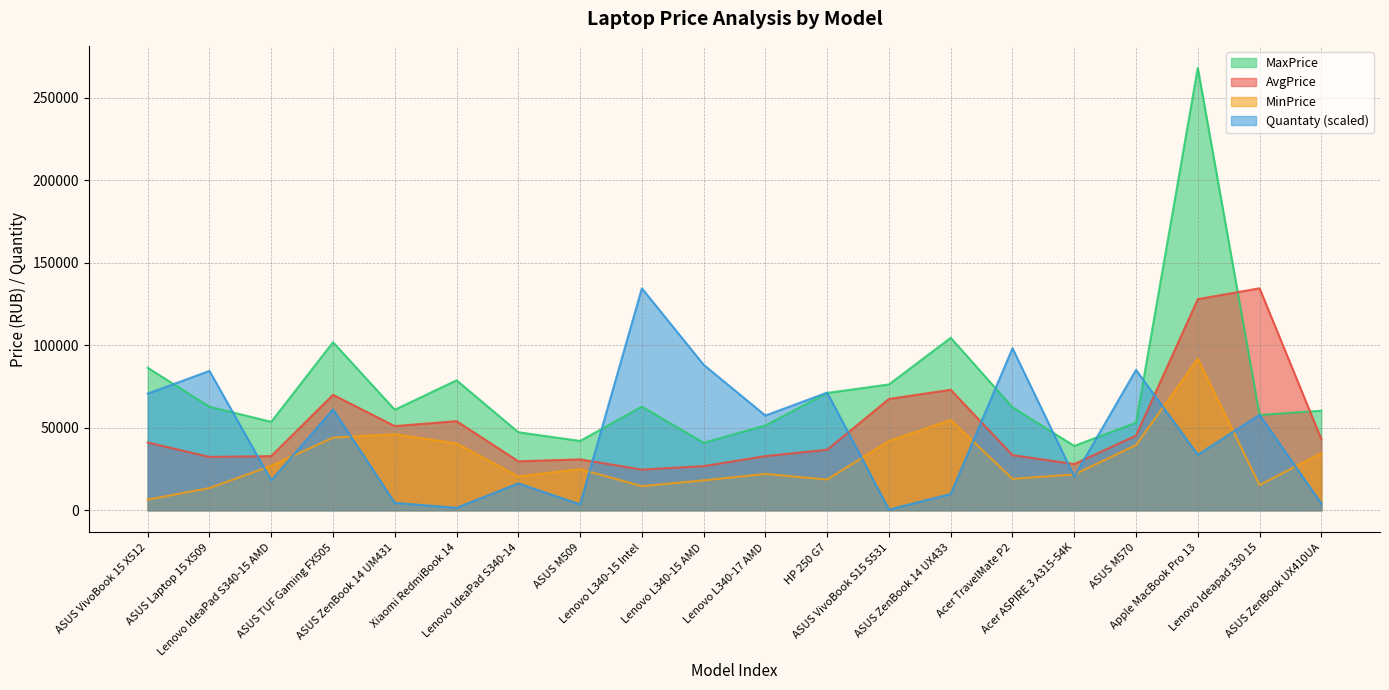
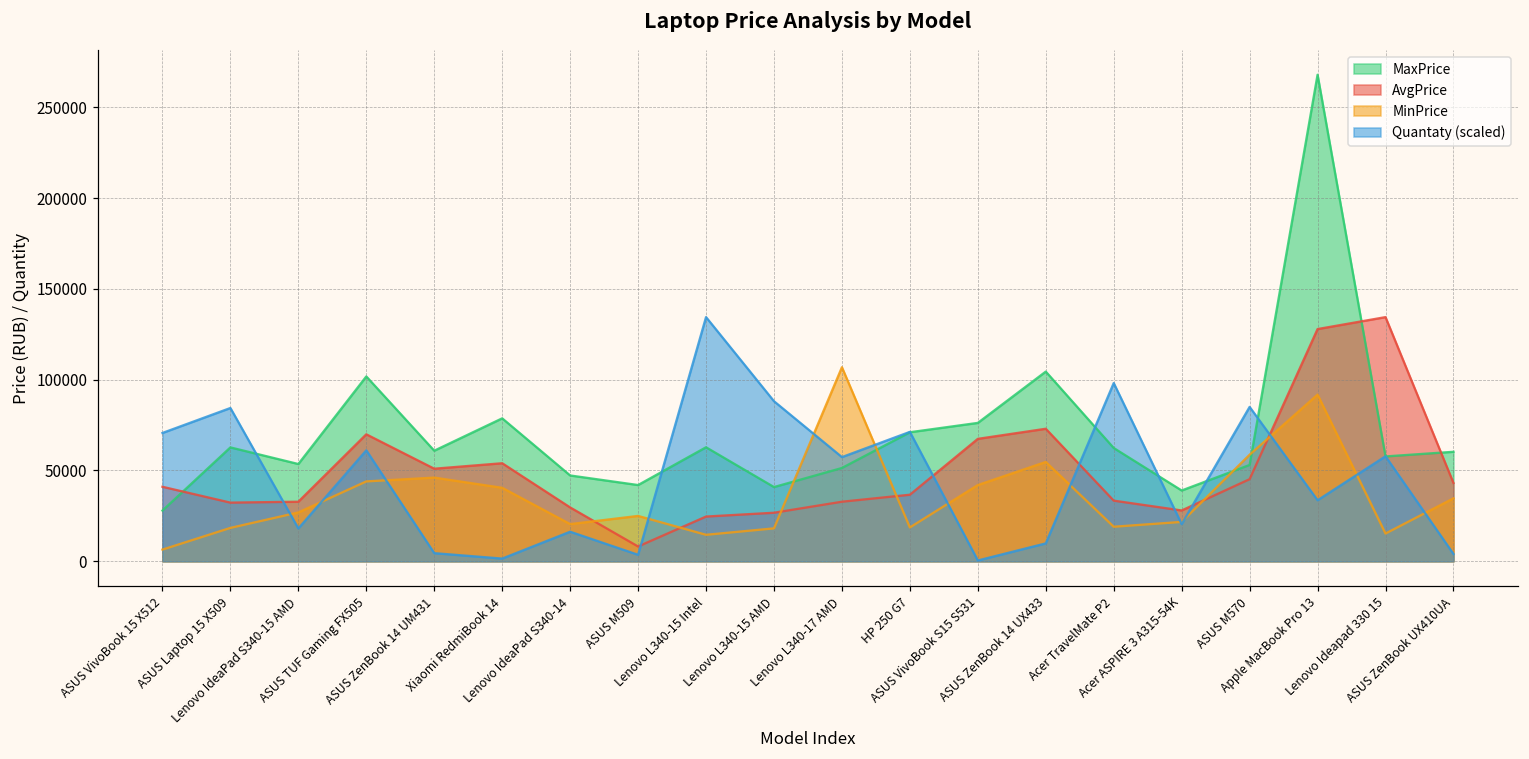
  {
    "MaxPrice": {
-     "ASUS VivoBook 15 X512": 86000,
+     "ASUS VivoBook 15 X512": 28000,
      "ASUS Laptop 15 X509": 63000,
      "Lenovo IdeaPad S340-15 AMD": 54000,
      "ASUS TUF Gaming FX505": 102000,
      "ASUS ZenBook 14 UM431": 61000,
      "Xiaomi RedmiBook 14": 79000,
      "Lenovo IdeaPad S340-14": 47000,
      "ASUS M509": 42000,
      "Lenovo L340-15 Intel": 63000,
      "Lenovo L340-15 AMD": 41000,
      "Lenovo L340-17 AMD": 51000,
      "ASUS VivoBook S15 S531": 76000,
      "ASUS ZenBook 14 UX433": 104000,
      "Acer TravelMate P2": 62000,
      "Acer ASPIRE 3 A315-54K": 39000,
      "ASUS M570": 53000,
      "Apple MacBook Pro 13": 268000,
      "ASUS ZenBook UX410UA": 60000
    },
    "AvgPrice": {
      "ASUS VivoBook 15 X512": 41000,
      "ASUS Laptop 15 X509": 32000,
      "Lenovo IdeaPad S340-15 AMD": 33000,
      "ASUS TUF Gaming FX505": 70000,
      "ASUS ZenBook 14 UM431": 51000,
      "Xiaomi RedmiBook 14": 54000,
      "Lenovo IdeaPad S340-14": 30000,
-     "ASUS M509": 31000,
+     "ASUS M509": 8000,
      "Lenovo L340-15 Intel": 25000,
      "Lenovo L340-15 AMD": 27000,
      "Lenovo L340-17 AMD": 33000,
      "HP 250 G7": 37000,
      "ASUS VivoBook S15 S531": 67000,
      "ASUS ZenBook 14 UX433": 73000,
      "Acer TravelMate P2": 33000,
      "Acer ASPIRE 3 A315-54K": 28000,
      "ASUS M570": 45000,
      "Apple MacBook Pro 13": 128000,
      "Lenovo Ideapad 330 15": 134000,
      "ASUS ZenBook UX410UA": 43000
    },
    "MinPrice": {
      "ASUS VivoBook 15 X512": 6000,
-     "ASUS Laptop 15 X509": 13000,
+     "ASUS Laptop 15 X509": 18000,
      "Lenovo IdeaPad S340-15 AMD": 27000,
      "ASUS TUF Gaming FX505": 44000,
      "ASUS ZenBook 14 UM431": 46000,
      "Xiaomi RedmiBook 14": 40000,
      "Lenovo IdeaPad S340-14": 20000,
      "ASUS M509": 25000,
      "Lenovo L340-15 Intel": 15000,
      "Lenovo L340-15 AMD": 18000,
-     "Lenovo L340-17 AMD": 22000,
+     "Lenovo L340-17 AMD": 107000,
      "HP 250 G7": 19000,
      "ASUS VivoBook S15 S531": 42000,
      "ASUS ZenBook 14 UX433": 55000,
      "Acer TravelMate P2": 19000,
-     "ASUS M570": 39000,
+     "ASUS M570": 59000,
      "Apple MacBook Pro 13": 92000,
      "Lenovo Ideapad 330 15": 15000,
      "ASUS ZenBook UX410UA": 35000
    },
    "Quantaty (scaled)": {
      "ASUS VivoBook 15 X512": 71000,
      "ASUS Laptop 15 X509": 84000,
      "Lenovo IdeaPad S340-15 AMD": 18000,
      "ASUS TUF Gaming FX505": 61000,
      "ASUS ZenBook 14 UM431": 4000,
      "Xiaomi RedmiBook 14": 1000,
      "Lenovo IdeaPad S340-14": 16000,
      "ASUS M509": 4000,
      "Lenovo L340-15 Intel": 134000,
      "Lenovo L340-15 AMD": 88000,
      "Lenovo L340-17 AMD": 57000,
      "ASUS VivoBook S15 S531": 0,
      "ASUS ZenBook 14 UX433": 10000,
      "Acer TravelMate P2": 98000,
      "ASUS M570": 85000,
      "Apple MacBook Pro 13": 34000,
      "ASUS ZenBook UX410UA": 4000
    }
  }
